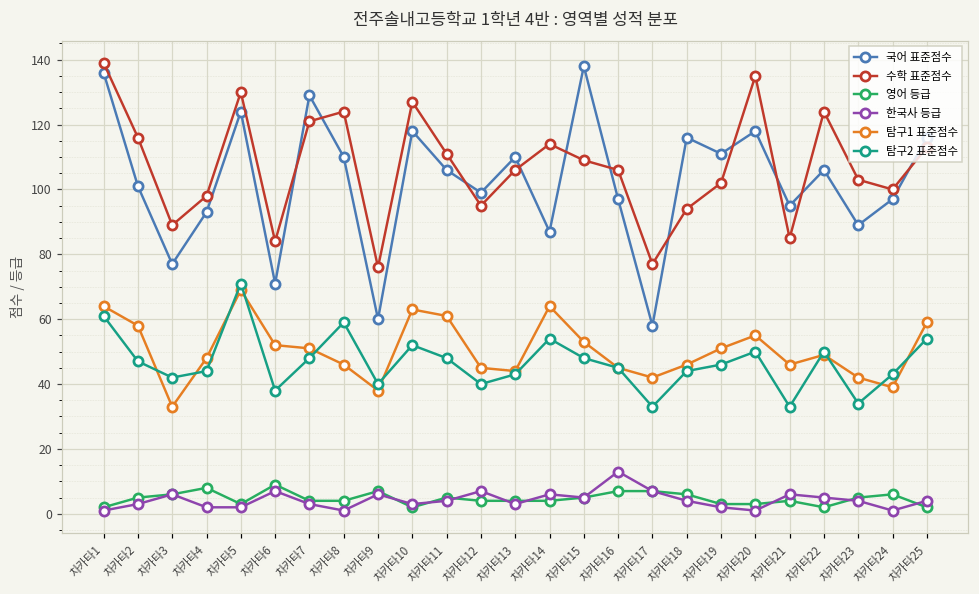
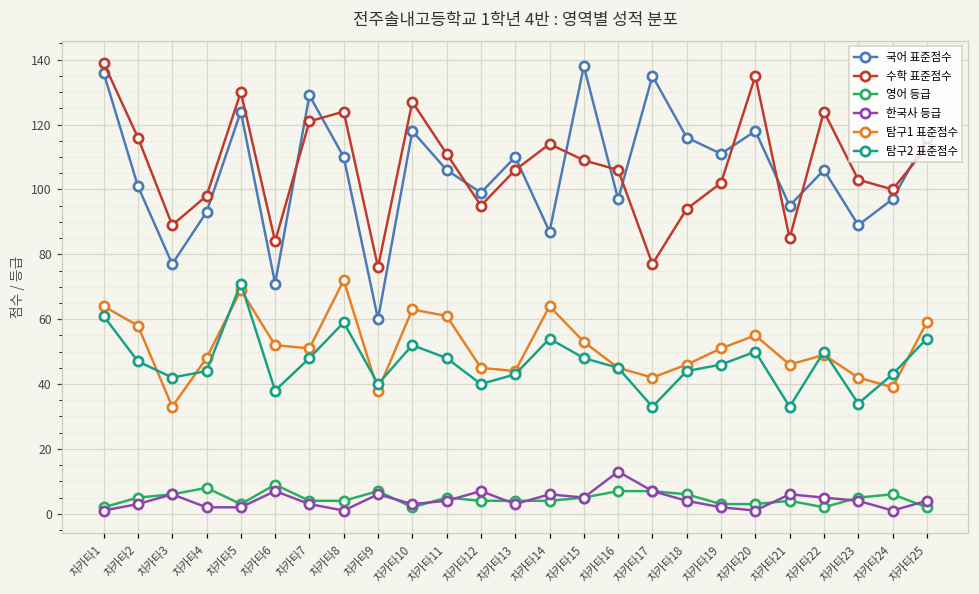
  {
    "국어 표준점수": {
      "차카타1": 136,
      "차카타2": 101,
      "차카타3": 77,
      "차카타4": 93,
      "차카타5": 124,
      "차카타6": 71,
      "차카타7": 129,
      "차카타8": 110,
      "차카타9": 60,
      "차카타10": 118,
      "차카타11": 106,
      "차카타12": 99,
      "차카타13": 110,
      "차카타14": 87,
      "차카타15": 138,
      "차카타16": 97,
-     "차카타17": 58,
+     "차카타17": 135,
      "차카타18": 116,
      "차카타19": 111,
      "차카타20": 118,
      "차카타21": 95,
      "차카타22": 106,
      "차카타23": 89,
      "차카타24": 97
    },
    "수학 표준점수": {
      "차카타1": 139,
      "차카타2": 116,
      "차카타3": 89,
      "차카타4": 98,
      "차카타5": 130,
      "차카타6": 84,
      "차카타7": 121,
      "차카타8": 124,
      "차카타9": 76,
      "차카타10": 127,
      "차카타11": 111,
      "차카타12": 95,
      "차카타13": 106,
      "차카타14": 114,
      "차카타15": 109,
      "차카타16": 106,
      "차카타17": 77,
      "차카타18": 94,
      "차카타19": 102,
      "차카타20": 135,
      "차카타21": 85,
      "차카타22": 124,
      "차카타23": 103,
      "차카타24": 100
    },
    "한국사 등급": {
      "차카타1": 1,
      "차카타2": 3,
      "차카타4": 2,
      "차카타5": 2,
      "차카타6": 7,
      "차카타7": 3,
      "차카타8": 1,
      "차카타9": 6,
      "차카타10": 3,
      "차카타11": 4,
      "차카타12": 7,
      "차카타13": 3,
      "차카타14": 6,
      "차카타16": 13,
      "차카타18": 4,
      "차카타19": 2,
      "차카타20": 1,
      "차카타21": 6,
      "차카타22": 5,
      "차카타23": 4,
      "차카타24": 1,
      "차카타25": 4
    },
    "탐구1 표준점수": {
      "차카타1": 64,
      "차카타2": 58,
      "차카타3": 33,
      "차카타4": 48,
      "차카타5": 69,
      "차카타6": 52,
      "차카타7": 51,
-     "차카타8": 46,
+     "차카타8": 72,
      "차카타9": 38,
      "차카타10": 63,
      "차카타11": 61,
      "차카타12": 45,
      "차카타13": 44,
      "차카타14": 64,
      "차카타15": 53,
      "차카타17": 42,
      "차카타18": 46,
      "차카타19": 51,
      "차카타20": 55,
      "차카타21": 46,
      "차카타22": 49,
      "차카타23": 42,
      "차카타24": 39,
      "차카타25": 59
    }
  }
